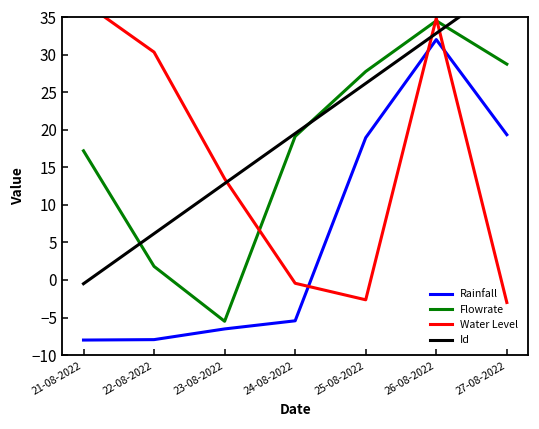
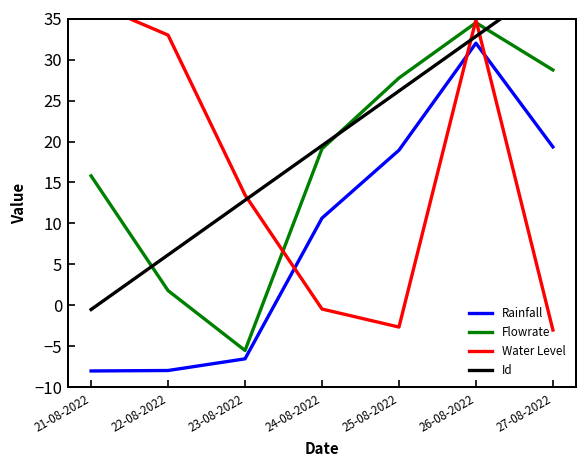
  {
    "Rainfall": {
      "21-08-2022": -8,
      "22-08-2022": -8,
      "23-08-2022": -7,
-     "24-08-2022": -5,
+     "24-08-2022": 11,
      "25-08-2022": 19,
      "26-08-2022": 32,
      "27-08-2022": 19
    },
    "Flowrate": {
-     "21-08-2022": 17,
+     "21-08-2022": 16,
      "22-08-2022": 2,
      "23-08-2022": -6,
      "24-08-2022": 19,
      "25-08-2022": 28,
      "27-08-2022": 29
    },
    "Water Level": {
-     "22-08-2022": 30,
+     "22-08-2022": 33,
      "23-08-2022": 13,
      "24-08-2022": 0,
      "25-08-2022": -3,
      "27-08-2022": -3
    },
    "Id": {
      "21-08-2022": -1,
      "22-08-2022": 6,
      "23-08-2022": 13,
      "24-08-2022": 20,
      "25-08-2022": 26,
      "26-08-2022": 33
    }
  }
